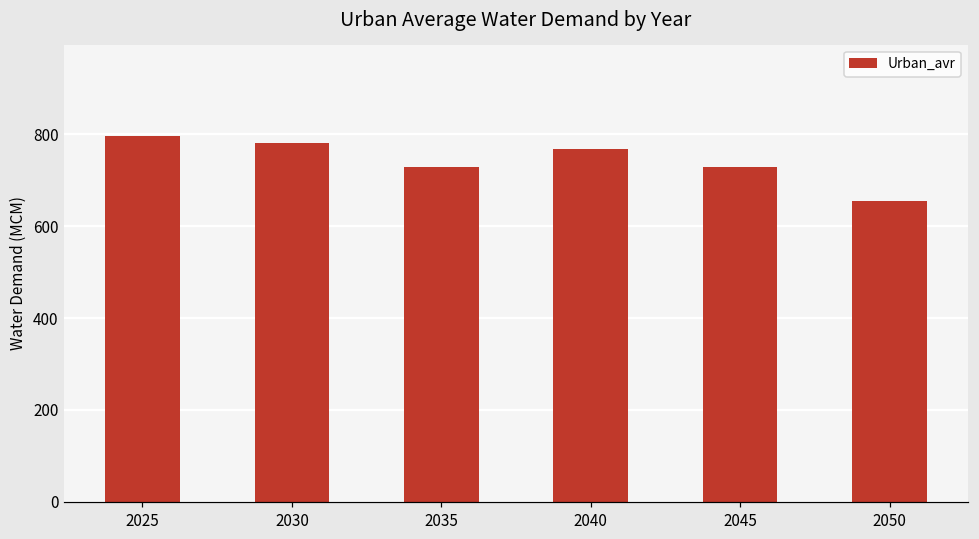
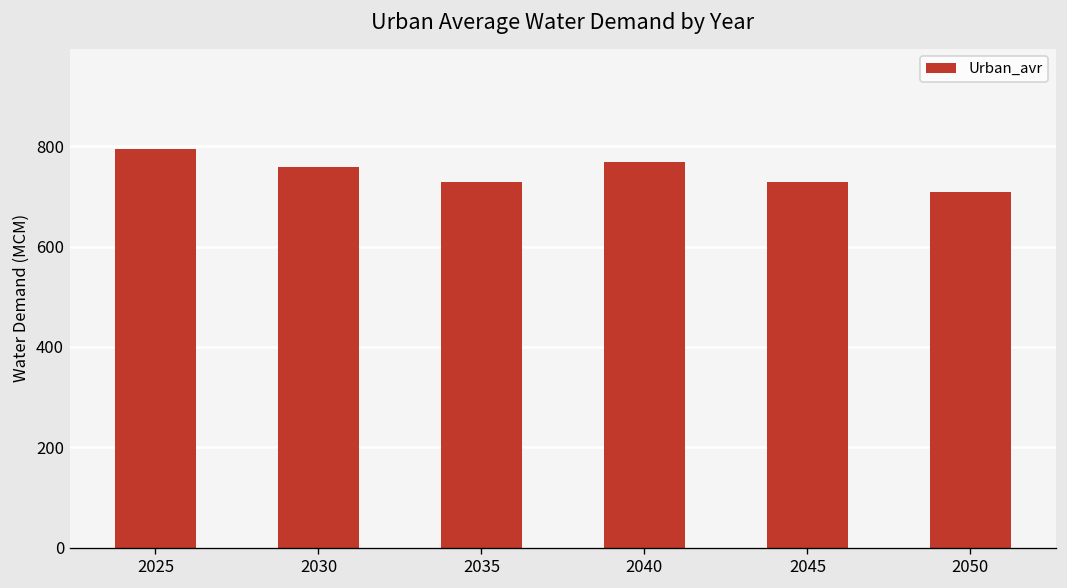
  {
    "2025": 800,
-   "2030": 780,
+   "2030": 760,
    "2035": 730,
    "2040": 770,
    "2045": 730,
-   "2050": 660
+   "2050": 710
  }
